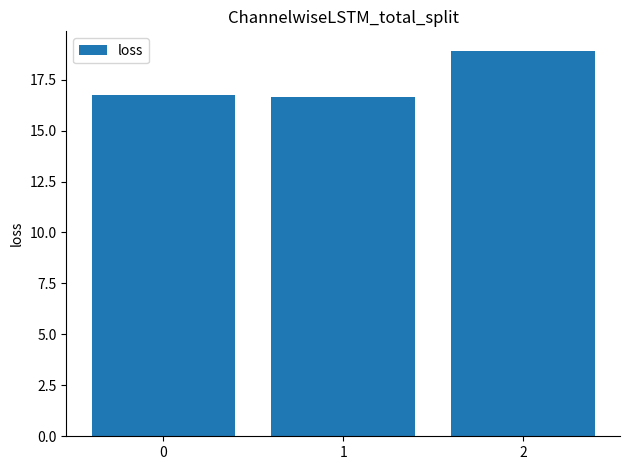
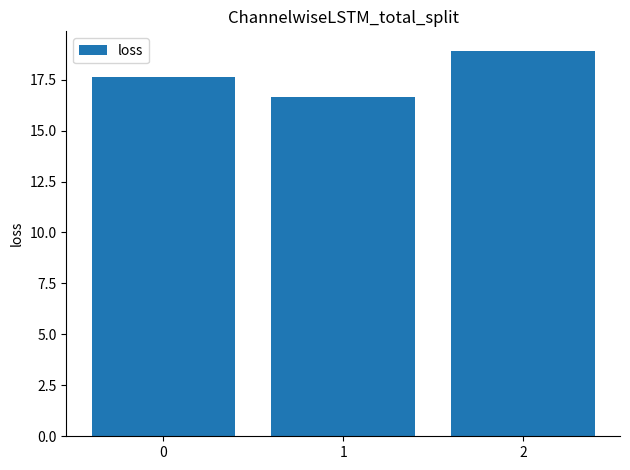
  {
-   "0": 16.7,
+   "0": 17.6,
    "1": 16.6,
    "2": 18.9
  }
